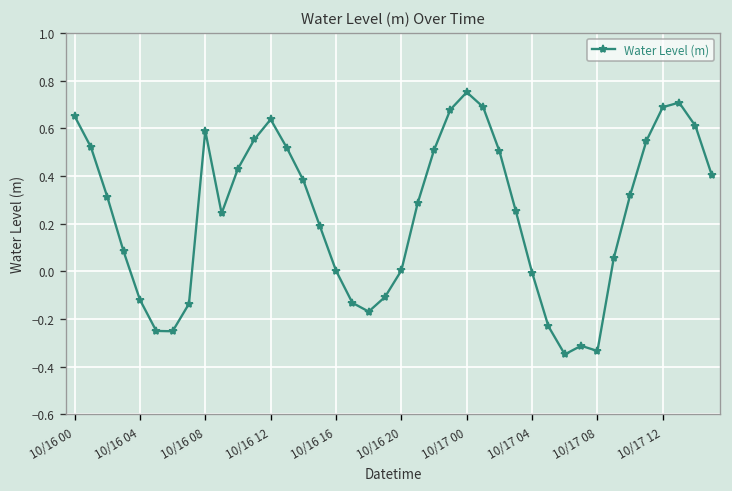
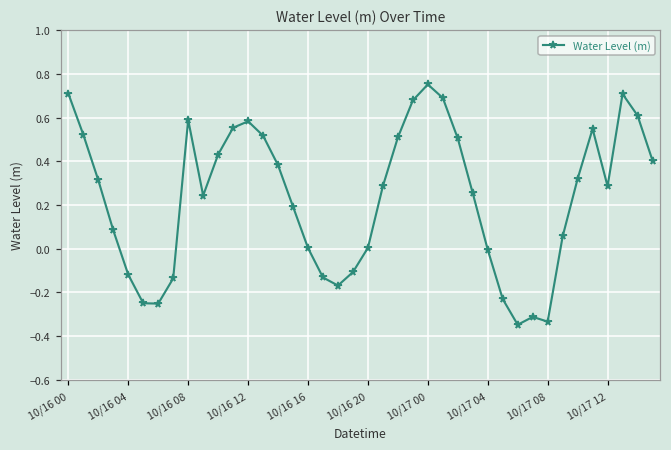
  {
-   "10/16 00": 0.65,
+   "10/16 00": 0.71,
    "10/16 04": -0.12,
    "10/16 08": 0.59,
-   "10/16 12": 0.64,
+   "10/16 12": 0.58,
    "10/16 16": 0.00,
    "10/16 20": 0.00,
    "10/17 00": 0.75,
    "10/17 04": 0.00,
    "10/17 08": -0.33,
-   "10/17 12": 0.69
+   "10/17 12": 0.29
  }
